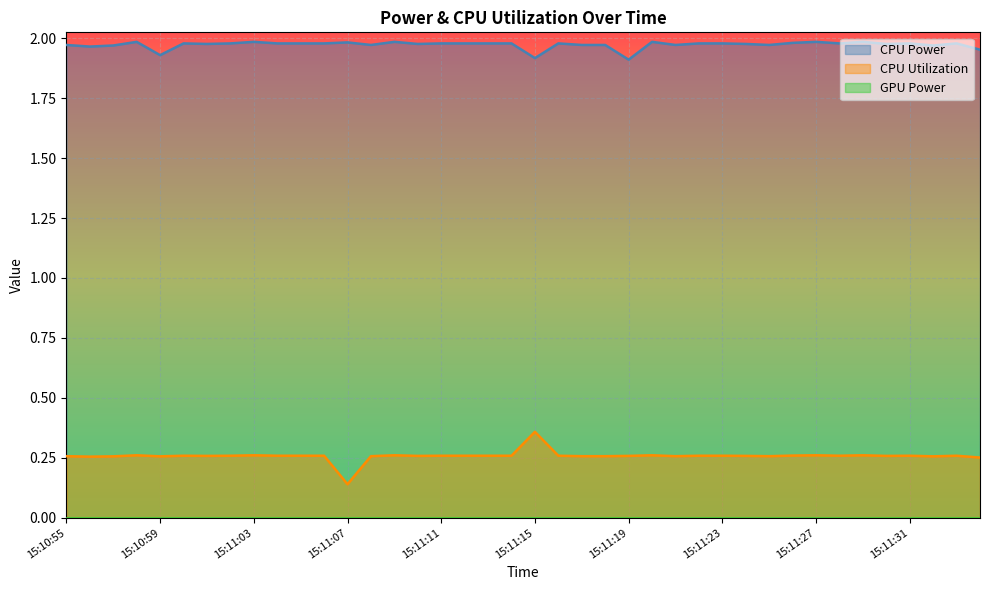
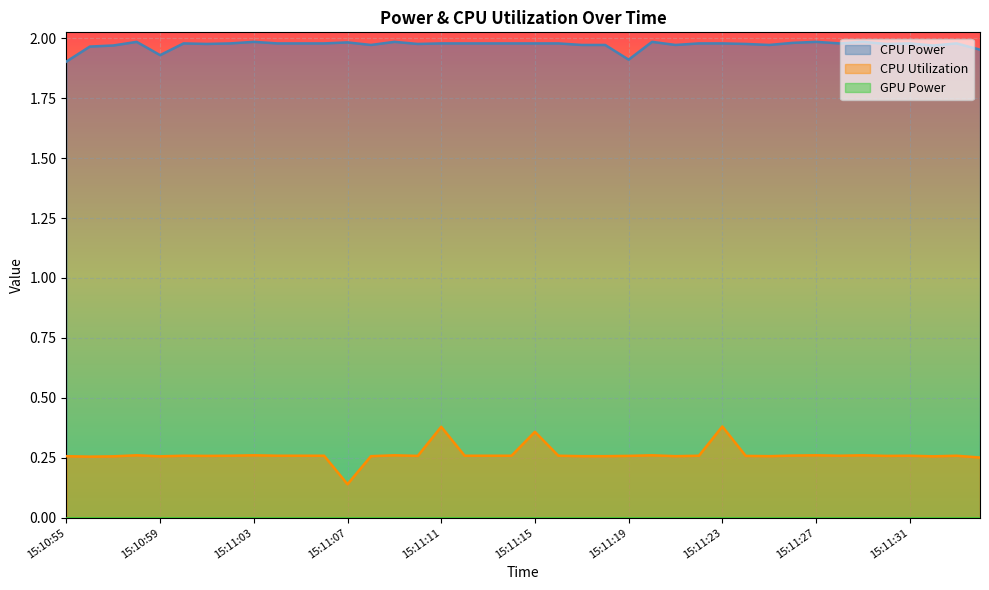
  {
    "CPU Power": {
-     "15:10:55": 1.97,
+     "15:10:55": 1.90,
      "15:10:59": 1.93,
      "15:11:03": 1.98,
      "15:11:07": 1.98,
      "15:11:11": 1.98,
-     "15:11:15": 1.92,
+     "15:11:15": 1.98,
      "15:11:19": 1.91,
      "15:11:23": 1.98,
      "15:11:27": 1.98
    },
    "CPU Utilization": {
      "15:10:55": 0.26,
      "15:10:59": 0.26,
      "15:11:03": 0.26,
      "15:11:07": 0.14,
-     "15:11:11": 0.26,
+     "15:11:11": 0.38,
      "15:11:15": 0.36,
      "15:11:19": 0.26,
-     "15:11:23": 0.26,
+     "15:11:23": 0.38,
      "15:11:27": 0.26,
      "15:11:31": 0.26
    },
    "GPU Power": {
      "15:10:55": 0.00,
      "15:10:59": 0.00,
      "15:11:03": 0.00,
      "15:11:07": 0.00,
      "15:11:11": 0.00,
      "15:11:15": 0.00,
      "15:11:19": 0.00,
      "15:11:23": 0.00,
      "15:11:27": 0.00,
      "15:11:31": 0.00
    }
  }
